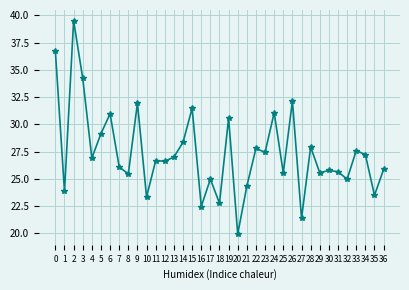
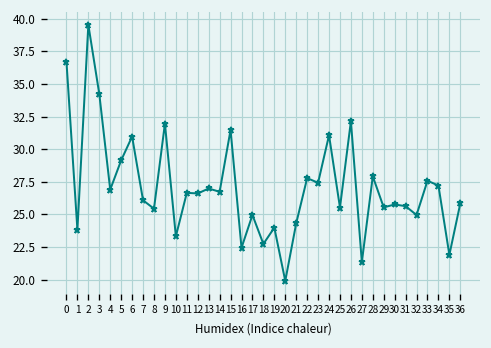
  {
    "0": 36.7,
    "1": 23.8,
    "2": 39.5,
    "3": 34.2,
    "4": 26.9,
    "5": 29.1,
    "6": 31.0,
    "7": 26.1,
    "8": 25.4,
    "9": 32.0,
    "10": 23.3,
    "11": 26.7,
    "12": 26.6,
    "13": 27.0,
-   "14": 28.4,
+   "14": 26.7,
    "15": 31.5,
    "16": 22.4,
    "17": 25.0,
    "18": 22.7,
-   "19": 30.6,
+   "19": 24.0,
    "20": 19.9,
    "21": 24.3,
    "22": 27.8,
    "23": 27.4,
    "24": 31.1,
    "25": 25.5,
    "26": 32.1,
    "27": 21.4,
    "28": 27.9,
    "29": 25.5,
    "30": 25.8,
    "31": 25.6,
    "32": 25.0,
    "33": 27.6,
    "34": 27.2,
-   "35": 23.5,
+   "35": 21.9,
    "36": 25.8
  }
